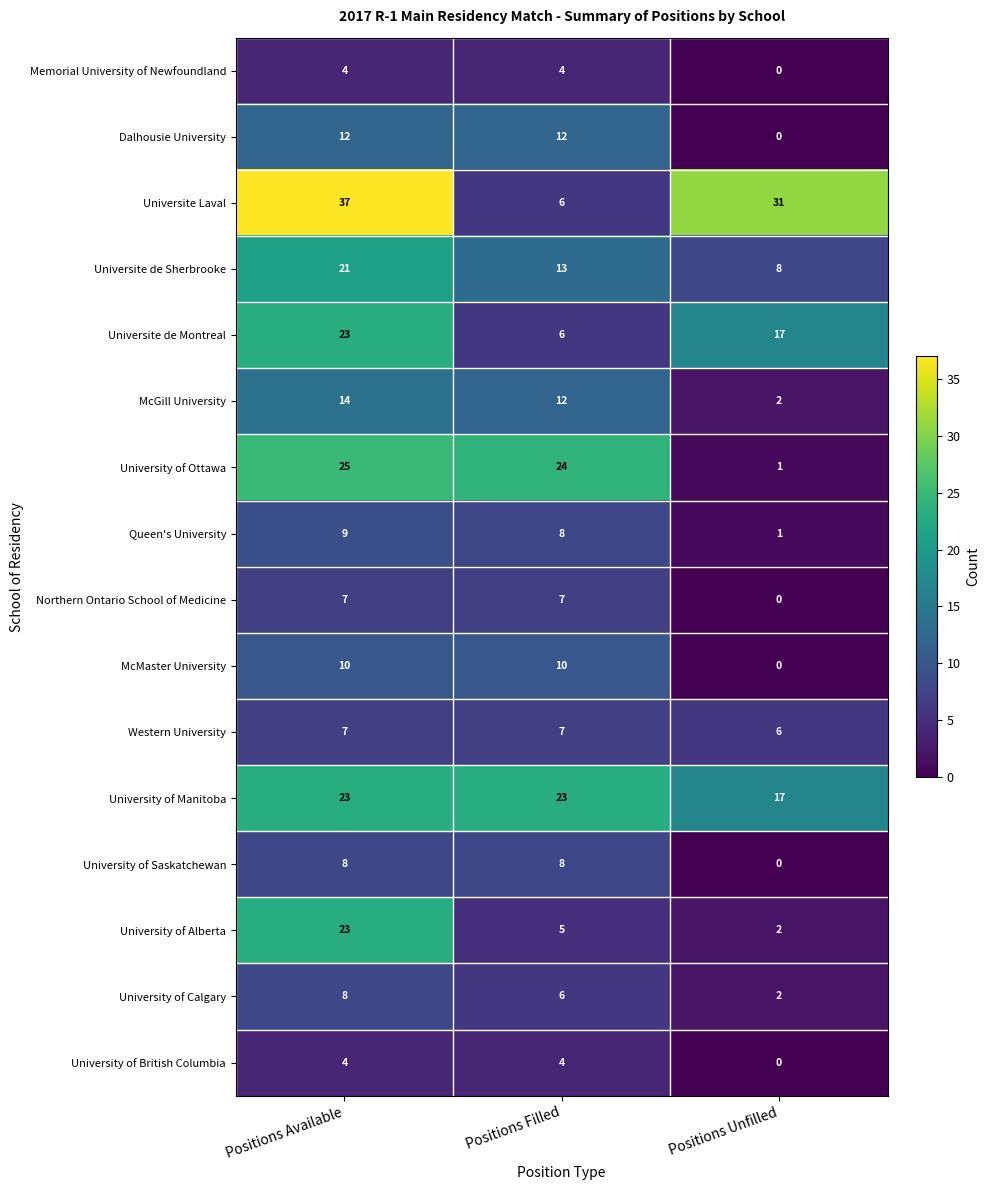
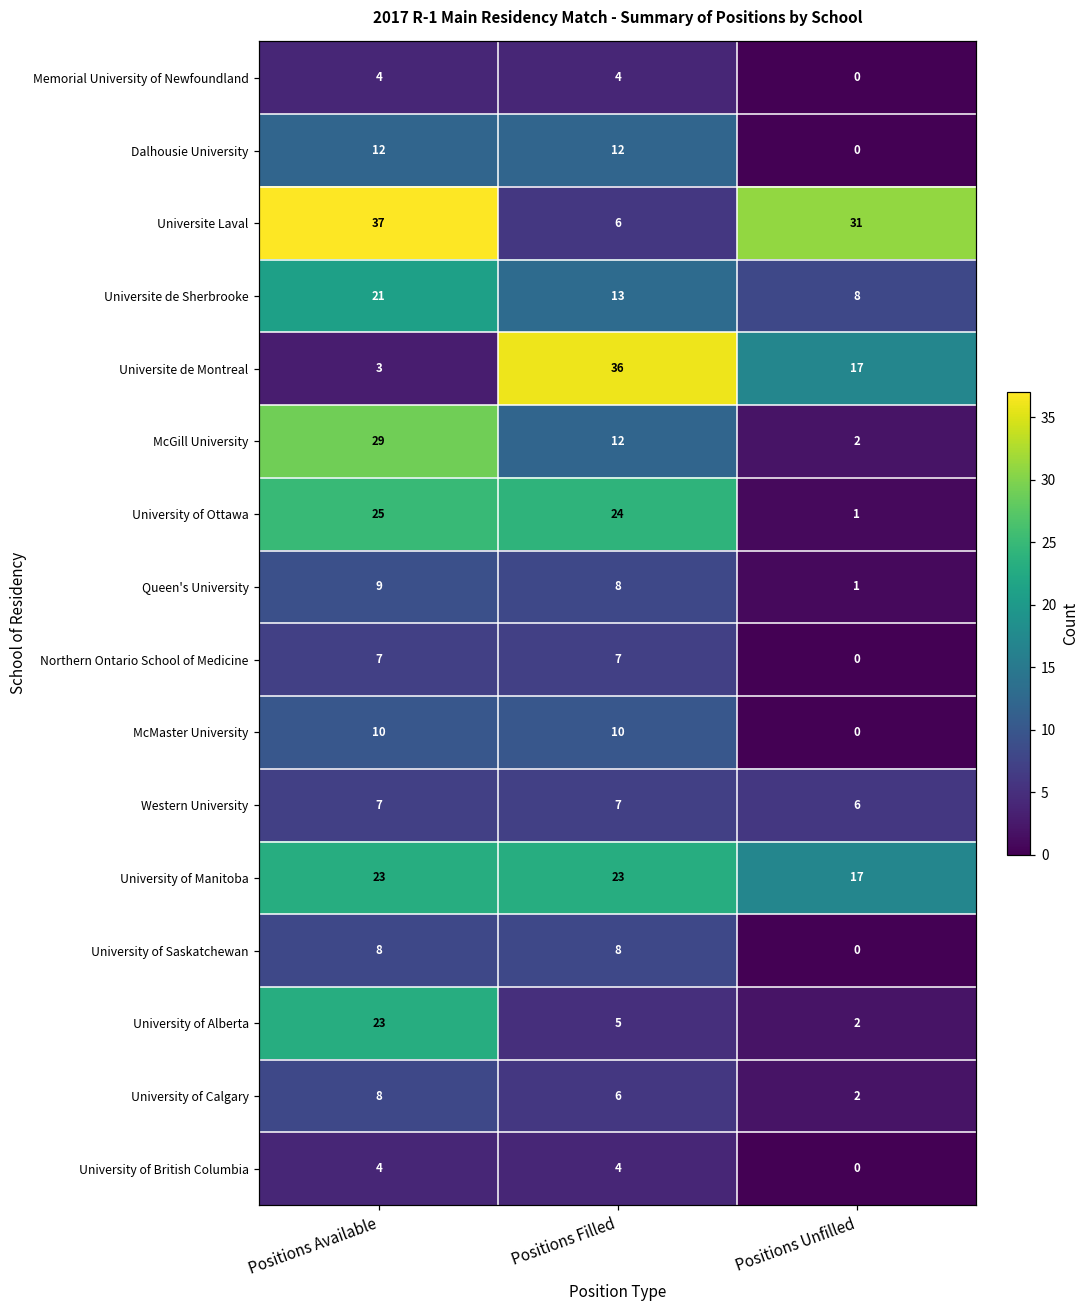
  {
    "Memorial University of Newfoundland": {
      "Positions Available": 4,
      "Positions Filled": 4,
      "Positions Unfilled": 0
    },
    "Dalhousie University": {
      "Positions Available": 12,
      "Positions Filled": 12,
      "Positions Unfilled": 0
    },
    "Universite Laval": {
      "Positions Available": 37,
      "Positions Filled": 6,
      "Positions Unfilled": 31
    },
    "Universite de Sherbrooke": {
      "Positions Available": 21,
      "Positions Filled": 13,
      "Positions Unfilled": 8
    },
    "Universite de Montreal": {
-     "Positions Available": 23,
-     "Positions Filled": 6,
+     "Positions Available": 3,
+     "Positions Filled": 36,
      "Positions Unfilled": 17
    },
    "McGill University": {
-     "Positions Available": 14,
+     "Positions Available": 29,
      "Positions Filled": 12,
      "Positions Unfilled": 2
    },
    "University of Ottawa": {
      "Positions Available": 25,
      "Positions Filled": 24,
      "Positions Unfilled": 1
    },
    "Queen's University": {
      "Positions Available": 9,
      "Positions Filled": 8,
      "Positions Unfilled": 1
    },
    "Northern Ontario School of Medicine": {
      "Positions Available": 7,
      "Positions Filled": 7,
      "Positions Unfilled": 0
    },
    "McMaster University": {
      "Positions Available": 10,
      "Positions Filled": 10,
      "Positions Unfilled": 0
    },
    "Western University": {
      "Positions Available": 7,
      "Positions Filled": 7,
      "Positions Unfilled": 6
    },
    "University of Manitoba": {
      "Positions Available": 23,
      "Positions Filled": 23,
      "Positions Unfilled": 17
    },
    "University of Saskatchewan": {
      "Positions Available": 8,
      "Positions Filled": 8,
      "Positions Unfilled": 0
    },
    "University of Alberta": {
      "Positions Available": 23,
      "Positions Filled": 5,
      "Positions Unfilled": 2
    },
    "University of Calgary": {
      "Positions Available": 8,
      "Positions Filled": 6,
      "Positions Unfilled": 2
    },
    "University of British Columbia": {
      "Positions Available": 4,
      "Positions Filled": 4,
      "Positions Unfilled": 0
    }
  }
